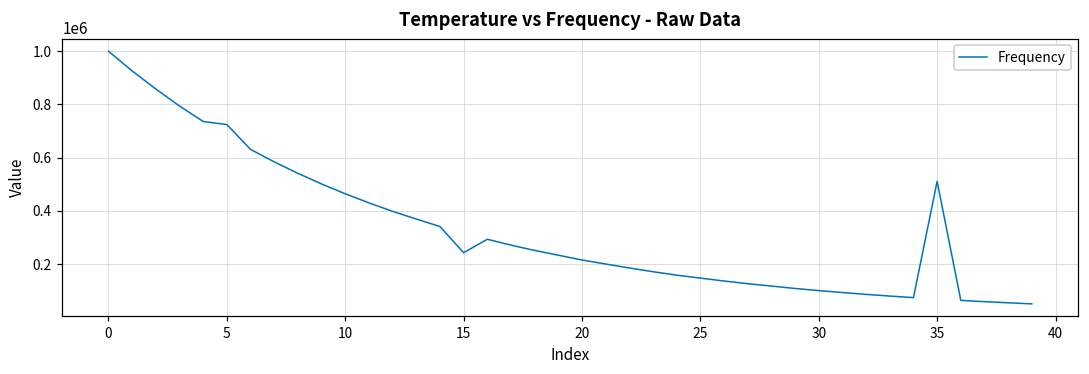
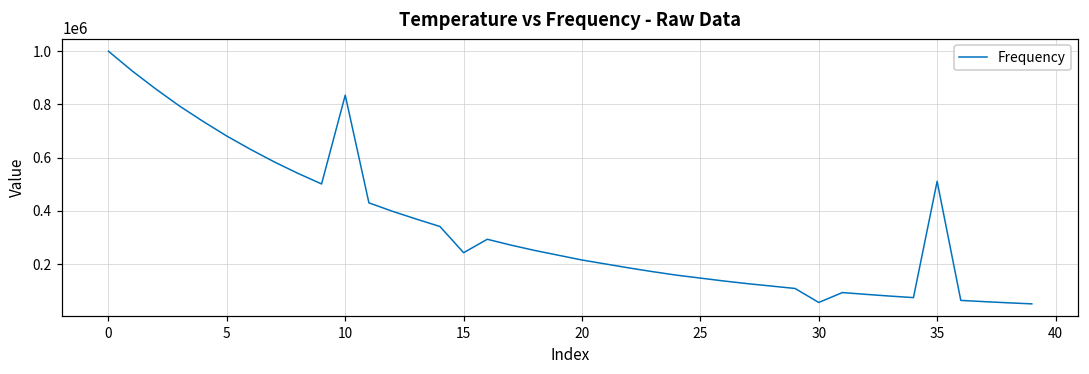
  {
    "0": 1000000,
-   "5": 720000,
-   "10": 460000,
+   "5": 680000,
+   "10": 830000,
    "15": 240000,
    "20": 220000,
    "25": 150000,
-   "30": 100000,
+   "30": 60000,
    "35": 510000
  }
